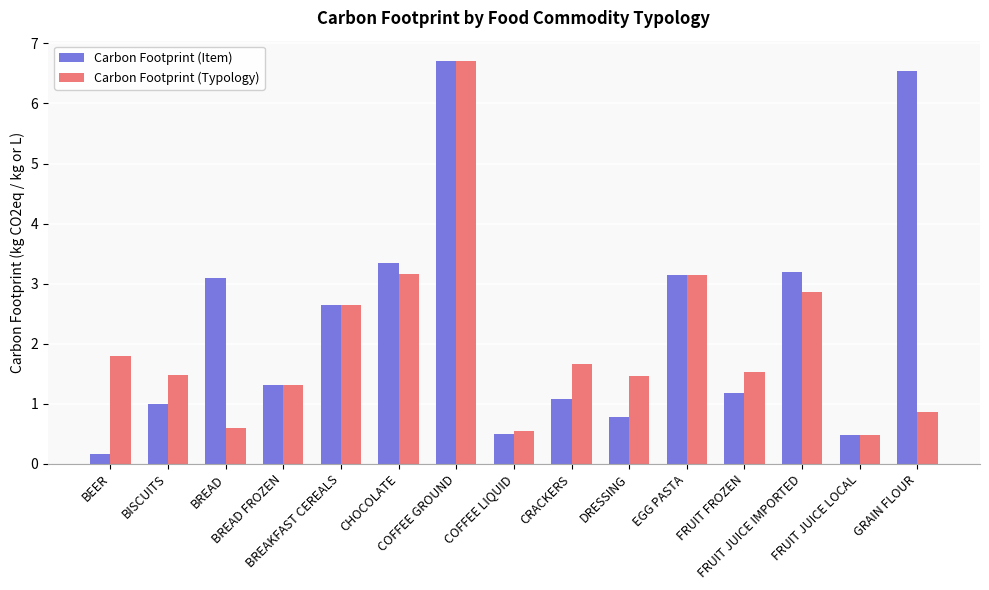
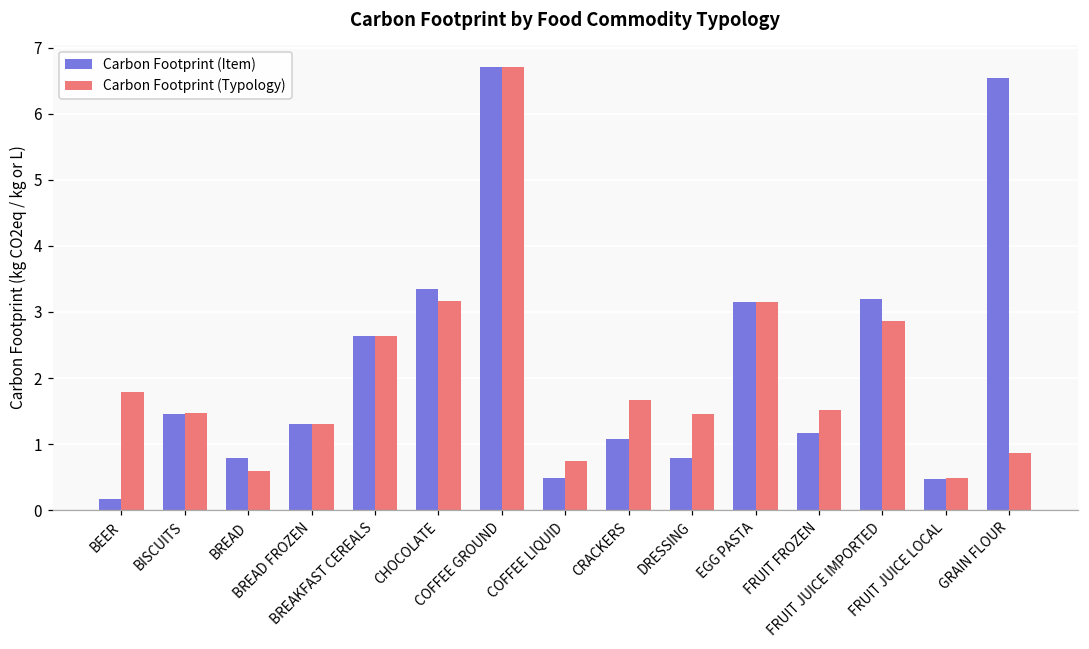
  {
    "Carbon Footprint (Item)": {
      "BEER": 0.2,
-     "BISCUITS": 1.0,
-     "BREAD": 3.1,
+     "BISCUITS": 1.5,
+     "BREAD": 0.8,
      "BREAD FROZEN": 1.3,
      "BREAKFAST CEREALS": 2.6,
      "CHOCOLATE": 3.3,
      "COFFEE GROUND": 6.7,
      "COFFEE LIQUID": 0.5,
      "CRACKERS": 1.1,
      "DRESSING": 0.8,
      "EGG PASTA": 3.2,
      "FRUIT FROZEN": 1.2,
      "FRUIT JUICE IMPORTED": 3.2,
      "FRUIT JUICE LOCAL": 0.5,
      "GRAIN FLOUR": 6.5
    },
    "Carbon Footprint (Typology)": {
      "BEER": 1.8,
      "BISCUITS": 1.5,
      "BREAD": 0.6,
      "BREAD FROZEN": 1.3,
      "BREAKFAST CEREALS": 2.6,
      "CHOCOLATE": 3.2,
      "COFFEE GROUND": 6.7,
-     "COFFEE LIQUID": 0.6,
+     "COFFEE LIQUID": 0.8,
      "CRACKERS": 1.7,
      "DRESSING": 1.5,
      "EGG PASTA": 3.2,
      "FRUIT FROZEN": 1.5,
      "FRUIT JUICE IMPORTED": 2.9,
      "FRUIT JUICE LOCAL": 0.5,
      "GRAIN FLOUR": 0.9
    }
  }
